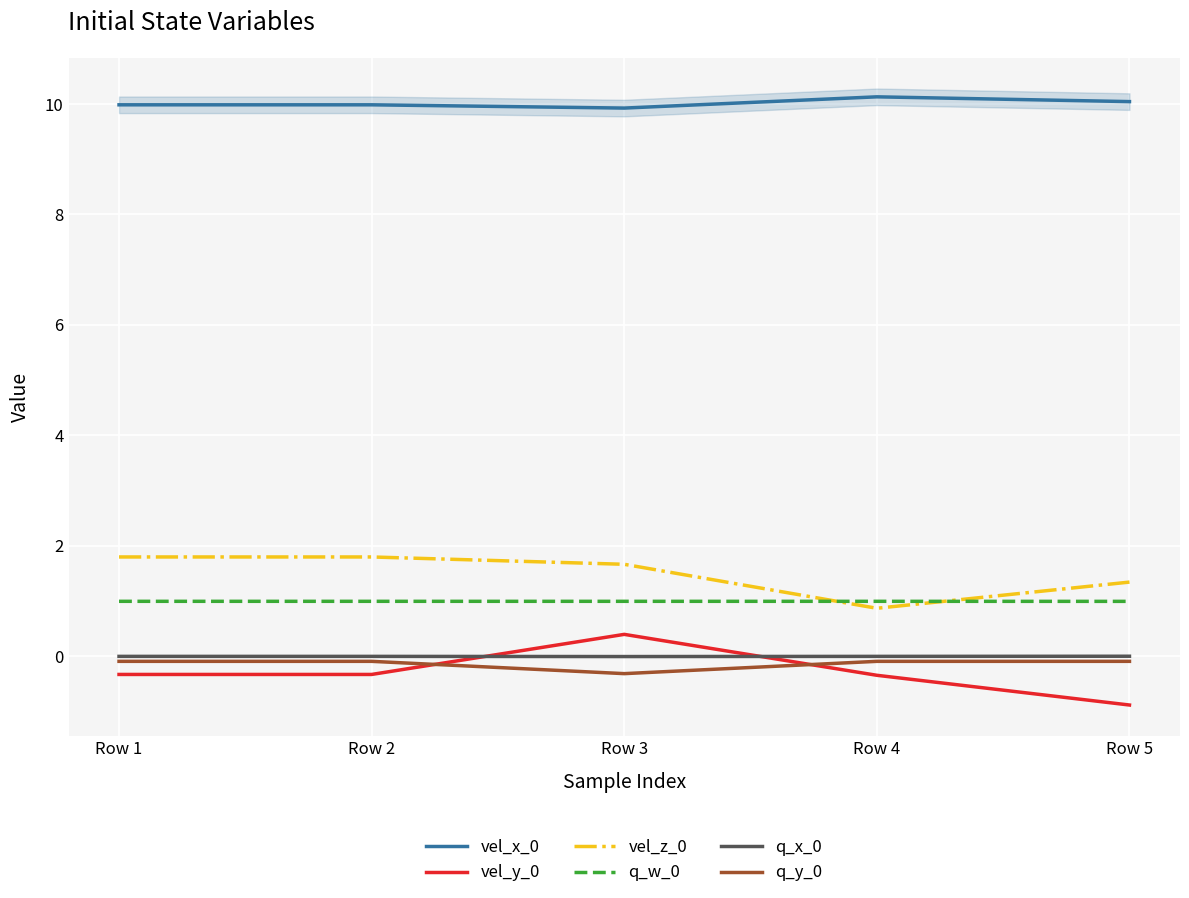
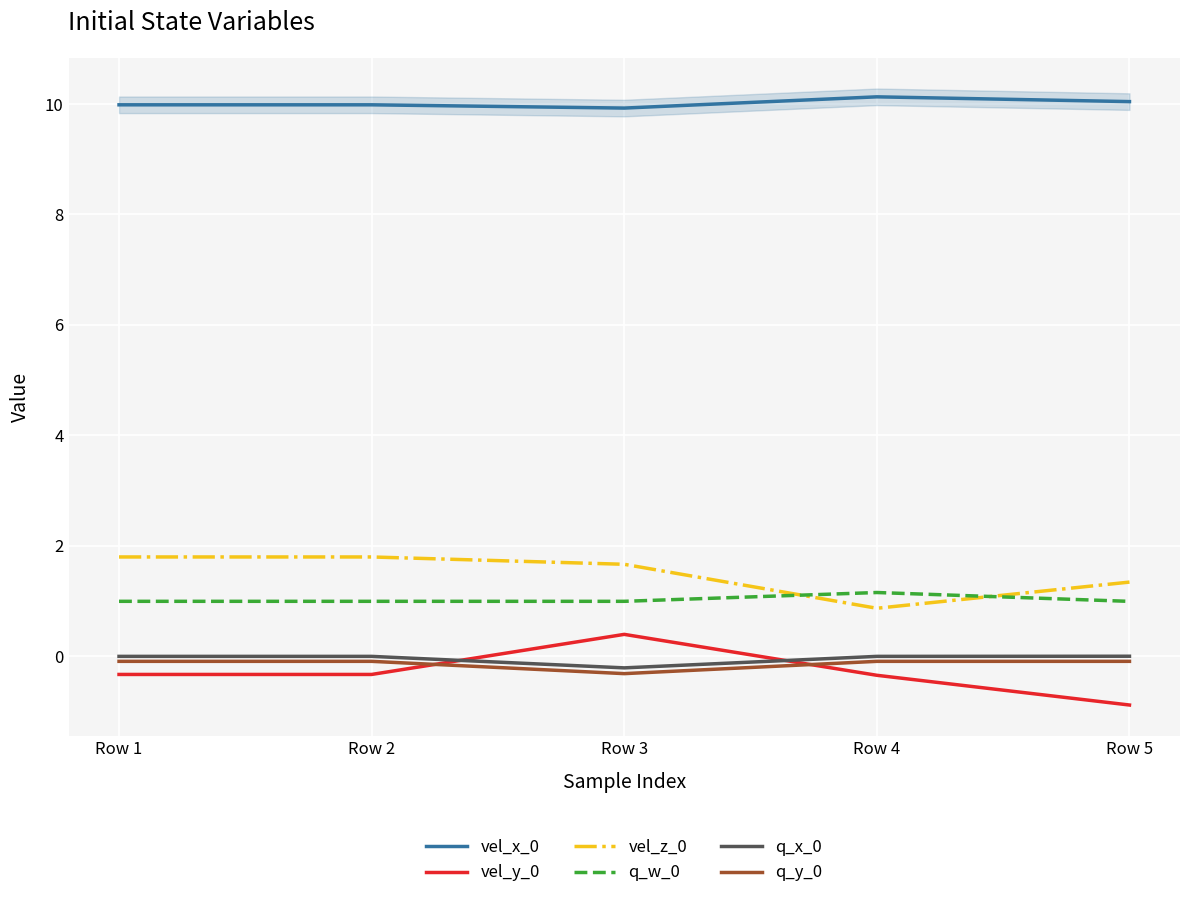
  {
    "vel_y_0": {
      "Row 1": -0.3,
      "Row 2": -0.3,
      "Row 3": 0.4,
      "Row 4": -0.3,
      "Row 5": -0.9
    },
    "vel_z_0": {
      "Row 1": 1.8,
      "Row 2": 1.8,
      "Row 3": 1.7,
      "Row 4": 0.9,
      "Row 5": 1.3
    },
    "q_w_0": {
      "Row 1": 1.0,
      "Row 2": 1.0,
      "Row 3": 1.0,
-     "Row 4": 1.0,
+     "Row 4": 1.2,
      "Row 5": 1.0
    },
    "q_x_0": {
      "Row 1": 0.0,
      "Row 2": 0.0,
-     "Row 3": 0.0,
+     "Row 3": -0.2,
      "Row 4": 0.0,
      "Row 5": 0.0
    },
    "q_y_0": {
      "Row 1": -0.1,
      "Row 2": -0.1,
      "Row 3": -0.3,
      "Row 4": -0.1,
      "Row 5": -0.1
    }
  }
